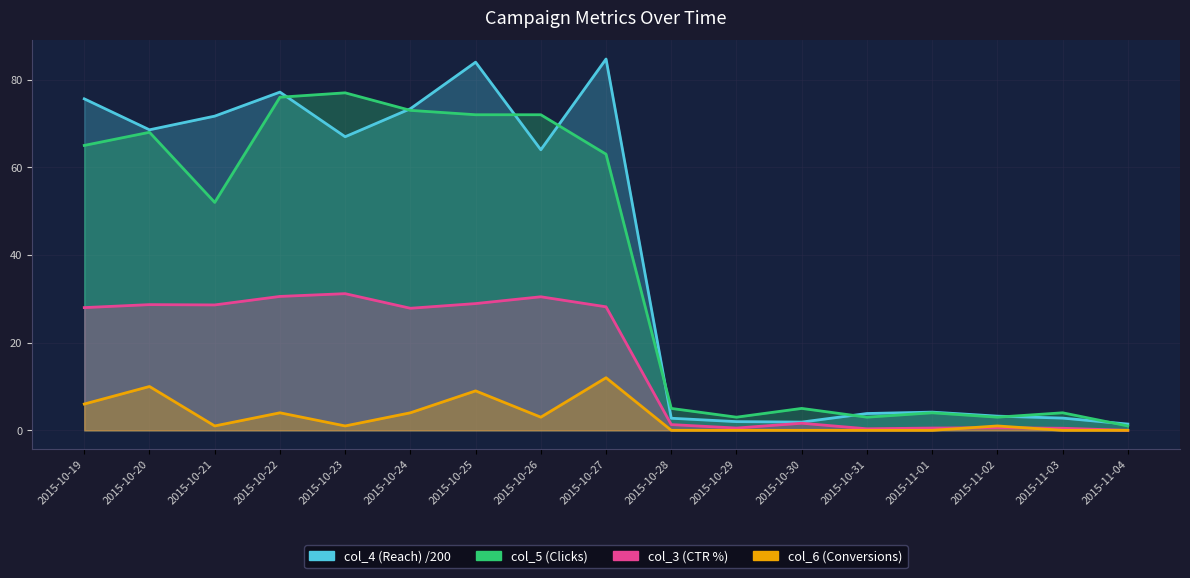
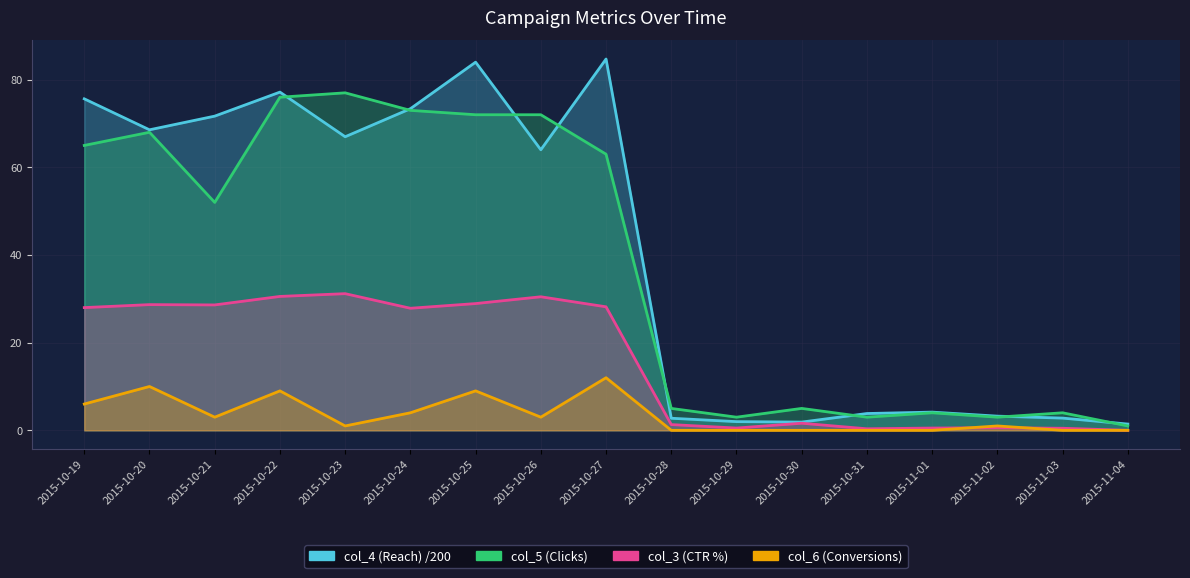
  {
    "col_6 (Conversions)": {
      "2015-10-19": 6,
      "2015-10-20": 10,
-     "2015-10-21": 1,
-     "2015-10-22": 4,
+     "2015-10-21": 3,
+     "2015-10-22": 9,
      "2015-10-23": 1,
      "2015-10-24": 4,
      "2015-10-25": 9,
      "2015-10-26": 3,
      "2015-10-27": 12,
      "2015-10-28": 0,
      "2015-10-30": 0
    }
  }
